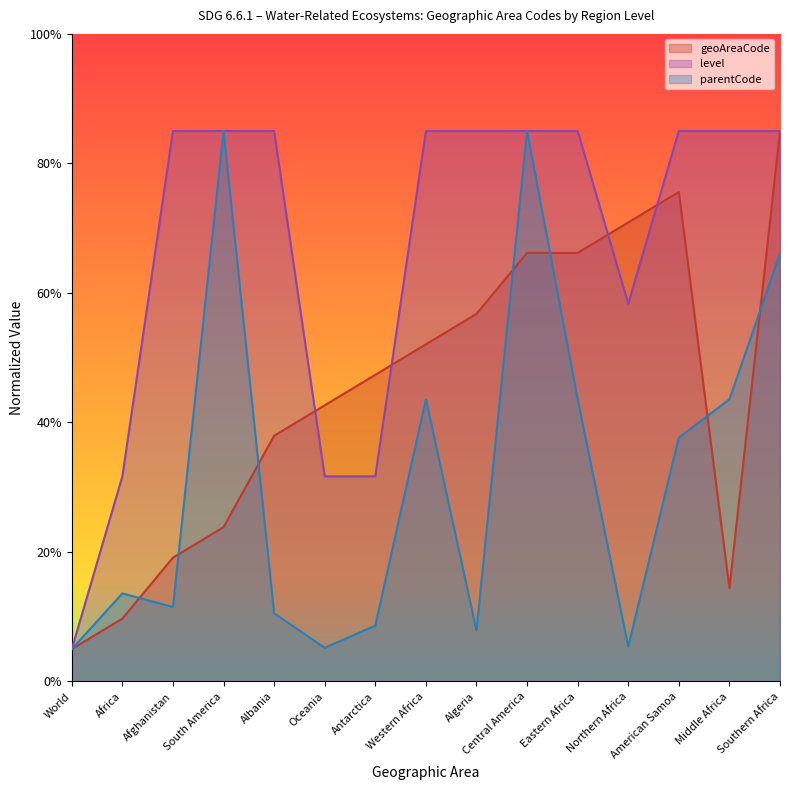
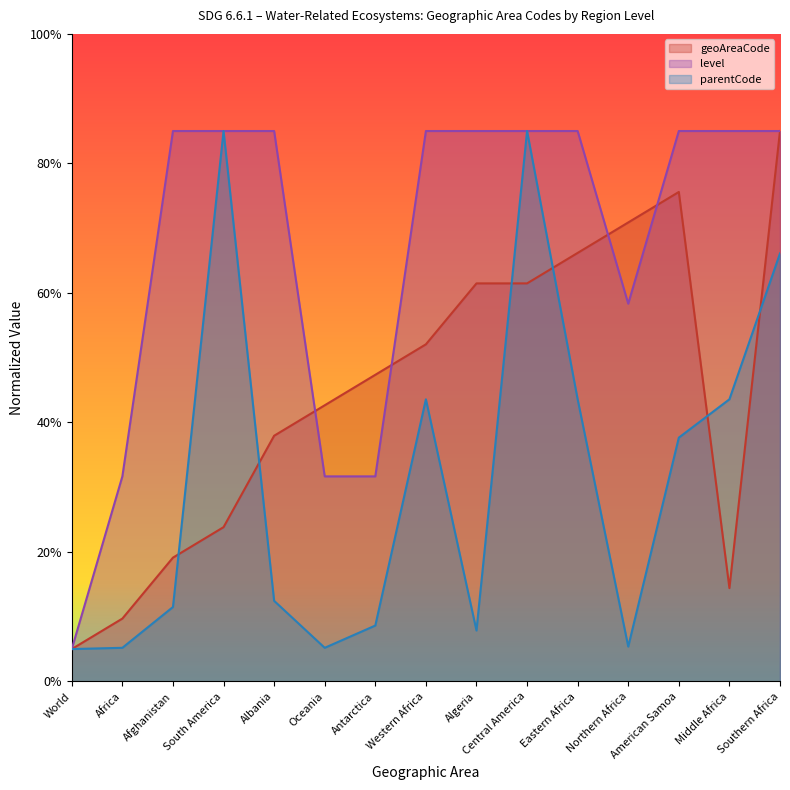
  {
    "geoAreaCode": {
      "Africa": "10%",
      "Afghanistan": "19%",
      "South America": "24%",
      "Albania": "38%",
      "Oceania": "43%",
      "Antarctica": "47%",
      "Western Africa": "52%",
-     "Algeria": "57%",
-     "Central America": "66%",
+     "Algeria": "61%",
+     "Central America": "61%",
      "Eastern Africa": "66%",
      "Northern Africa": "71%",
      "American Samoa": "76%",
      "Middle Africa": "14%"
    },
    "level": {
      "Africa": "32%",
      "Afghanistan": "85%",
      "Albania": "85%",
      "Oceania": "32%",
      "Antarctica": "32%",
      "Western Africa": "85%",
      "Algeria": "85%",
      "Eastern Africa": "85%",
      "Northern Africa": "58%",
      "American Samoa": "85%",
      "Middle Africa": "85%"
    },
    "parentCode": {
-     "Africa": "14%",
+     "Africa": "5%",
      "Afghanistan": "11%",
-     "Albania": "11%",
+     "Albania": "12%",
      "Oceania": "5%",
      "Antarctica": "9%",
      "Western Africa": "44%",
      "Algeria": "8%",
      "Eastern Africa": "44%",
      "Northern Africa": "5%",
      "American Samoa": "38%",
      "Middle Africa": "44%",
      "Southern Africa": "66%"
    }
  }
